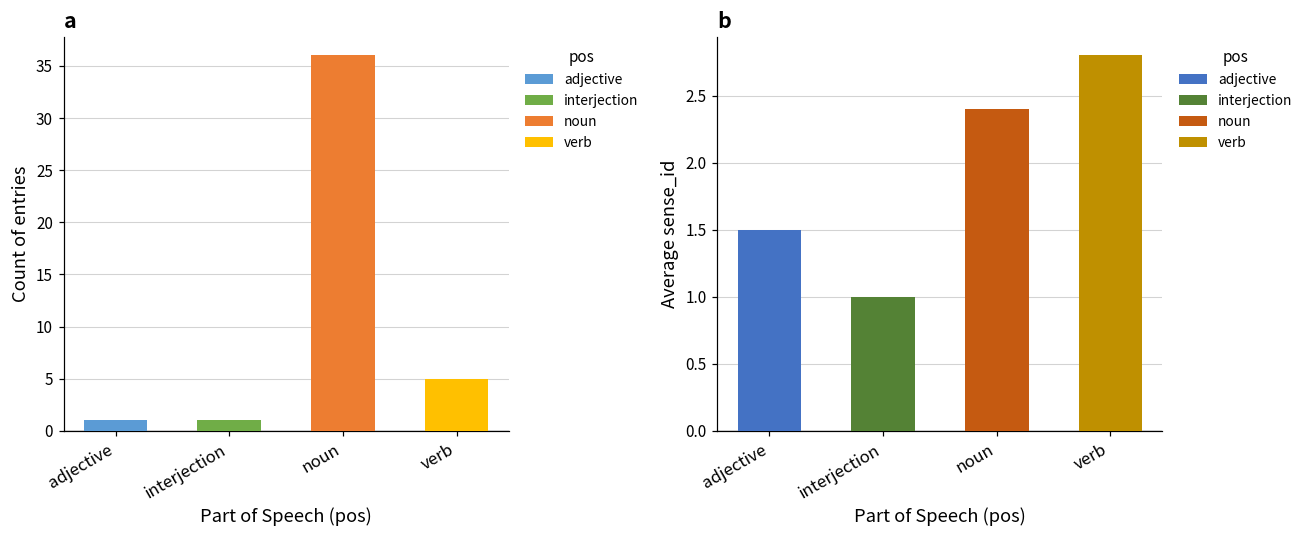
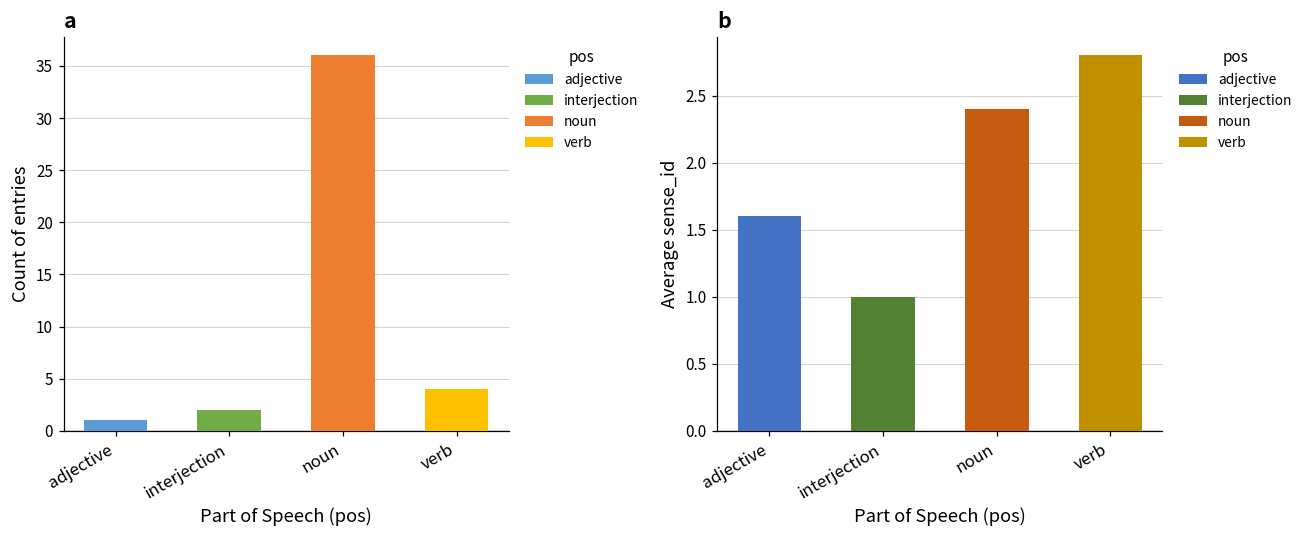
  {
    "a": {
      "adjective": 1,
-     "interjection": 1,
+     "interjection": 2,
      "noun": 36,
-     "verb": 5
+     "verb": 4
    },
    "b": {
-     "adjective": 1.5,
+     "adjective": 1.6,
      "interjection": 1.0,
      "noun": 2.4,
      "verb": 2.8
    }
  }
